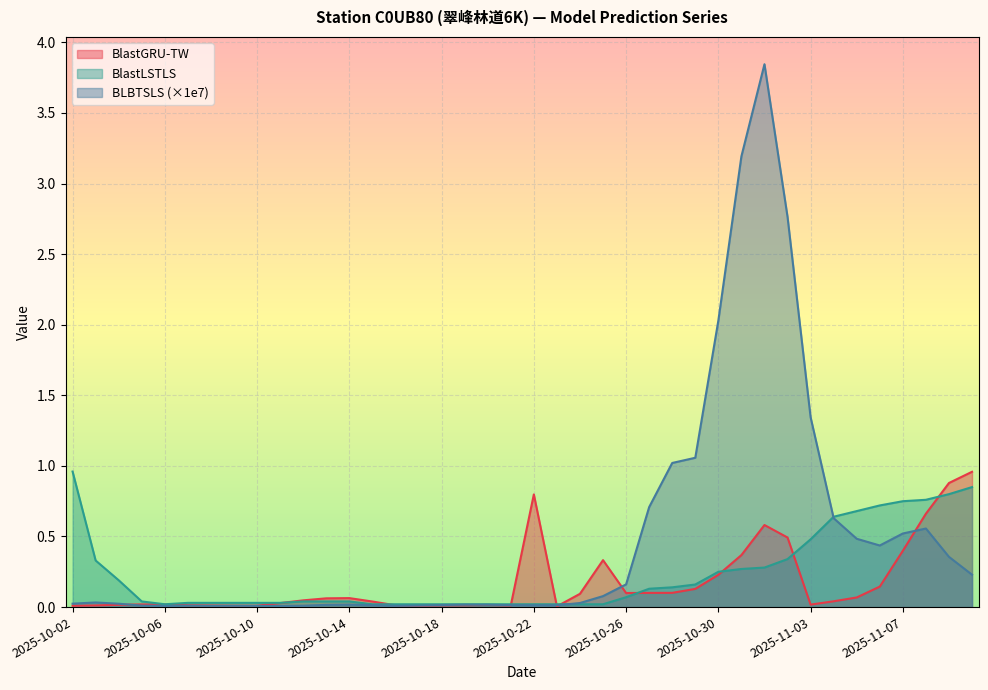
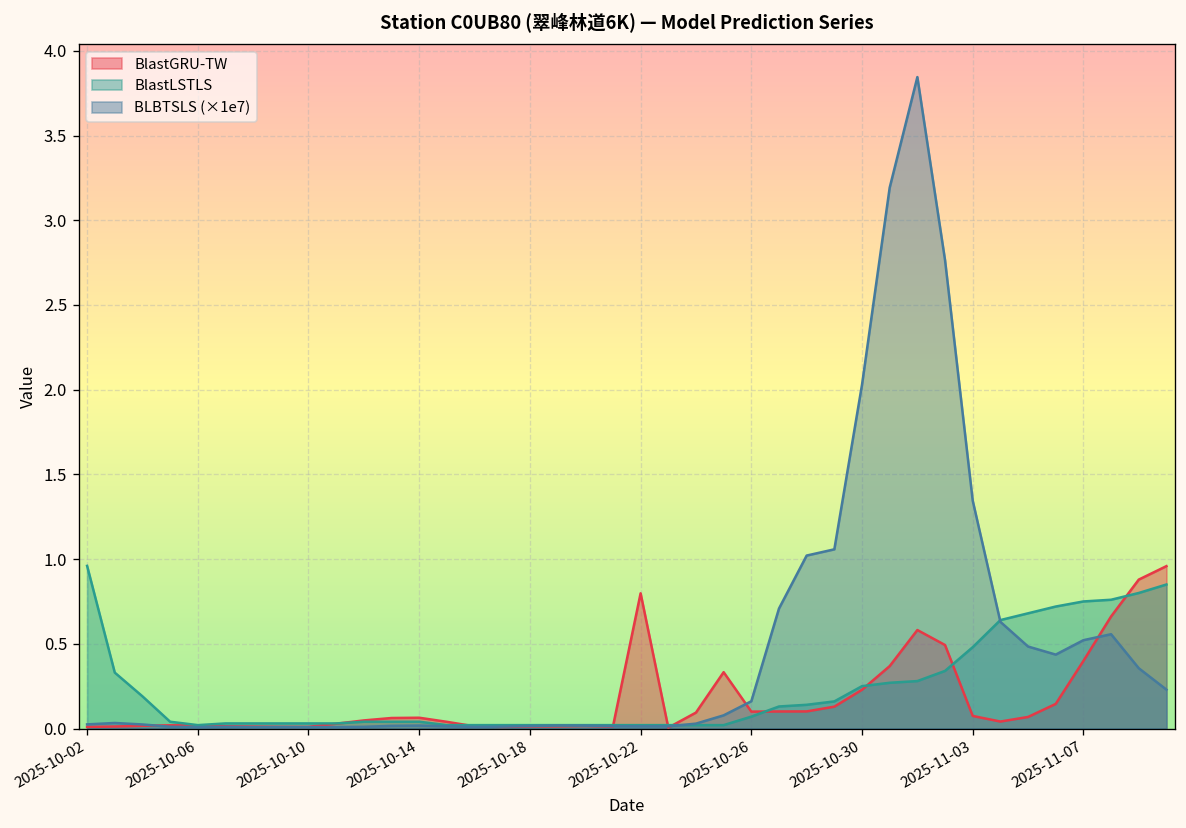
  {
    "BlastGRU-TW": {
      "2025-10-14": 0.06,
      "2025-10-22": 0.80,
      "2025-10-26": 0.10,
      "2025-10-30": 0.23,
-     "2025-11-03": 0.02,
+     "2025-11-03": 0.07,
      "2025-11-07": 0.40
    }
  }
